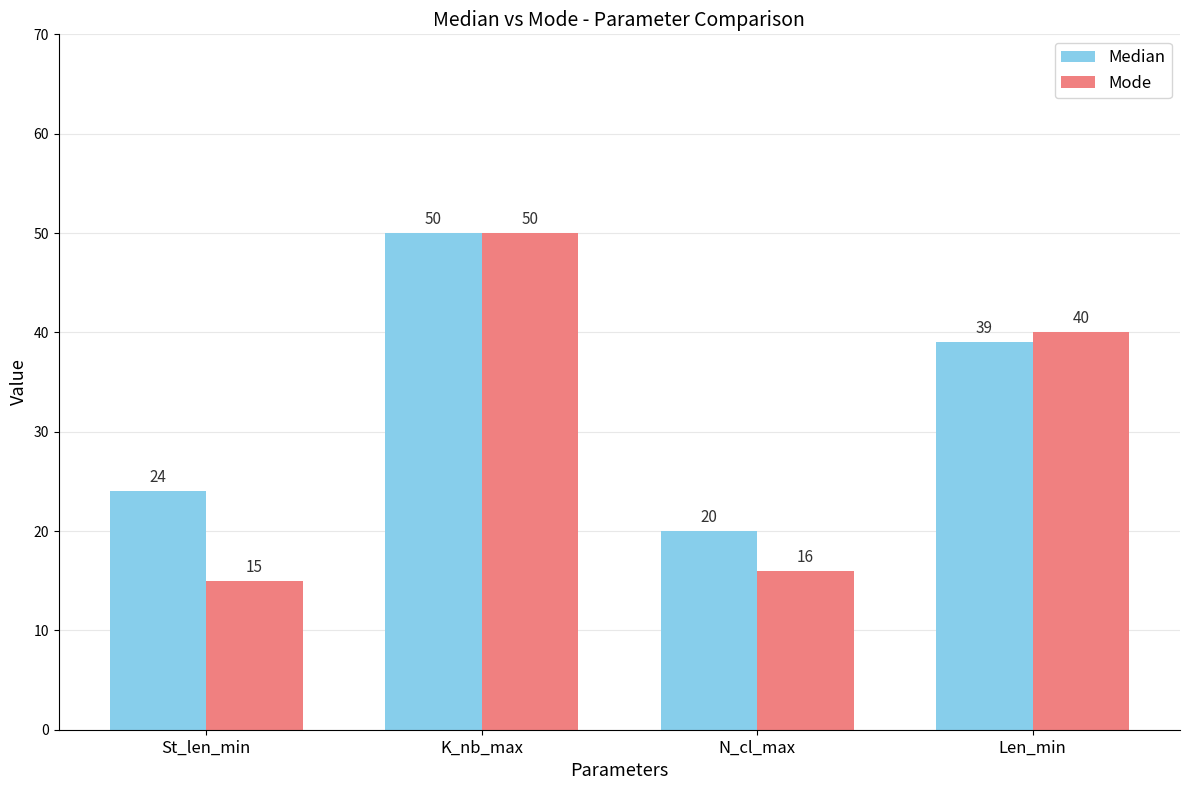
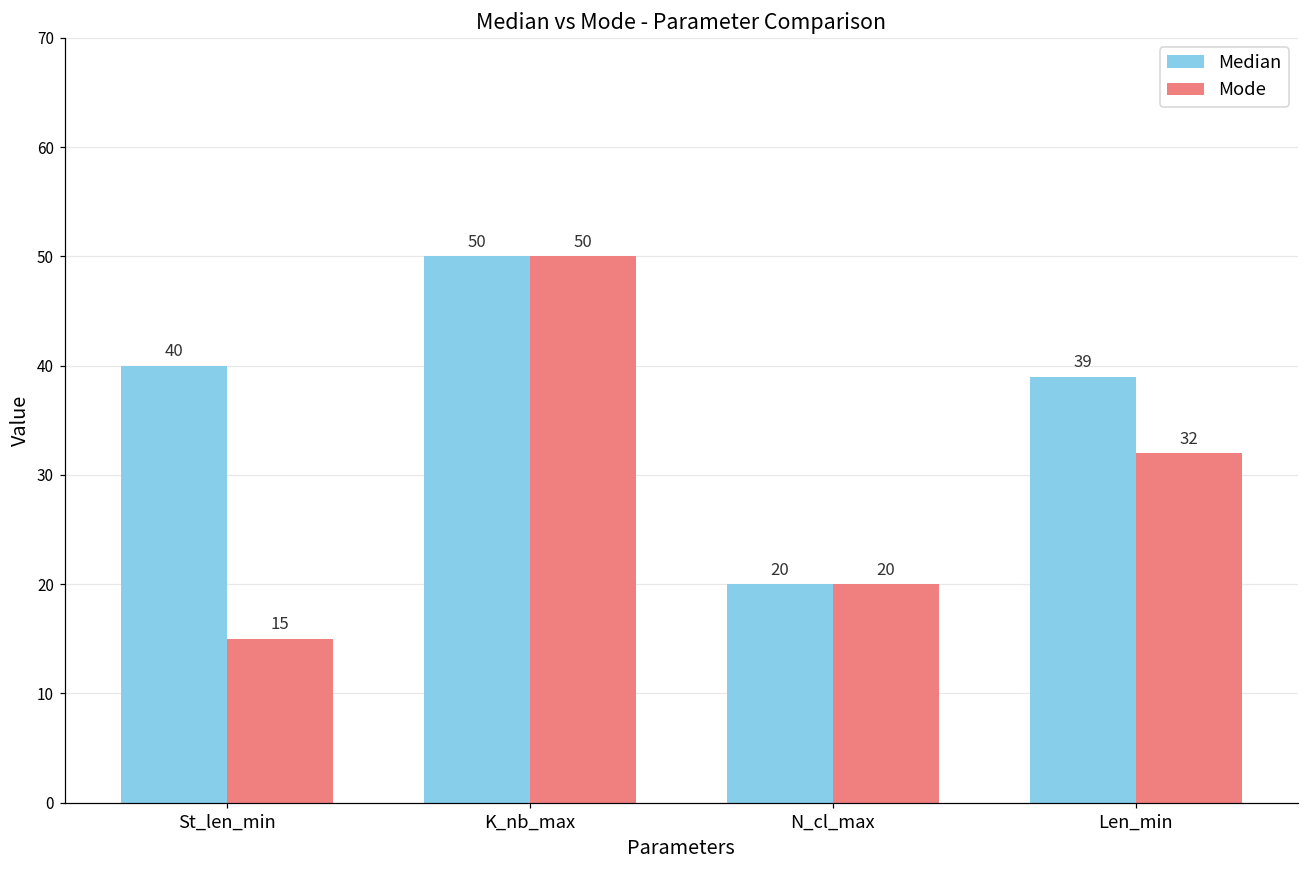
  {
    "Median": {
-     "St_len_min": 24,
+     "St_len_min": 40,
      "K_nb_max": 50,
      "N_cl_max": 20,
      "Len_min": 39
    },
    "Mode": {
      "St_len_min": 15,
      "K_nb_max": 50,
-     "N_cl_max": 16,
-     "Len_min": 40
+     "N_cl_max": 20,
+     "Len_min": 32
    }
  }
